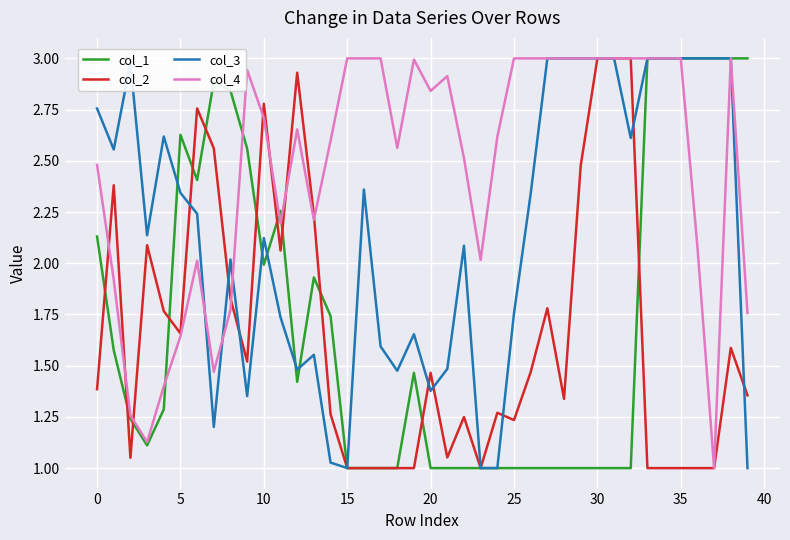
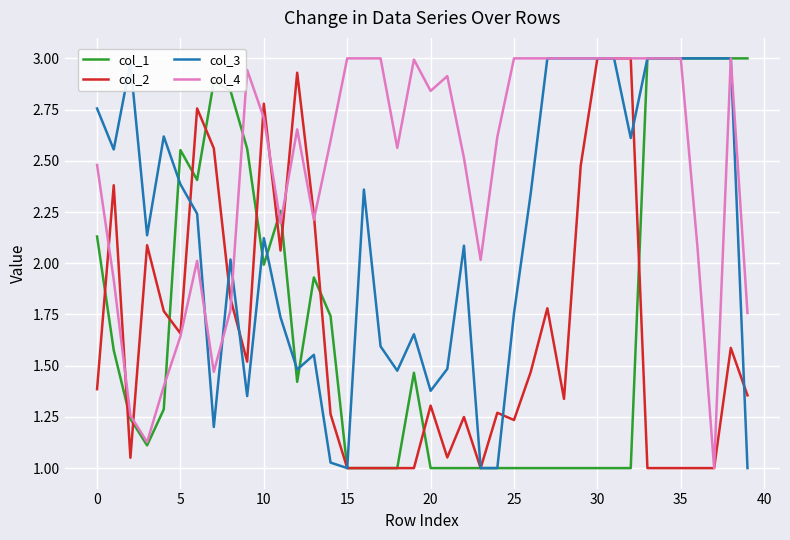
  {
    "col_1": {
      "0": 2.13,
-     "5": 2.63,
+     "5": 2.55,
      "10": 1.99,
      "20": 1.00,
      "25": 1.00,
      "30": 1.00
    },
    "col_2": {
      "0": 1.39,
      "5": 1.66,
      "10": 2.78,
-     "20": 1.47,
+     "20": 1.31,
      "25": 1.23,
      "35": 1.00
    },
    "col_3": {
      "0": 2.76,
-     "5": 2.34,
+     "5": 2.39,
      "10": 2.12,
      "20": 1.38,
      "25": 1.76
    },
    "col_4": {
      "0": 2.48,
      "5": 1.64,
      "10": 2.71,
      "15": 3.00,
      "20": 2.84,
      "25": 3.00
    }
  }
